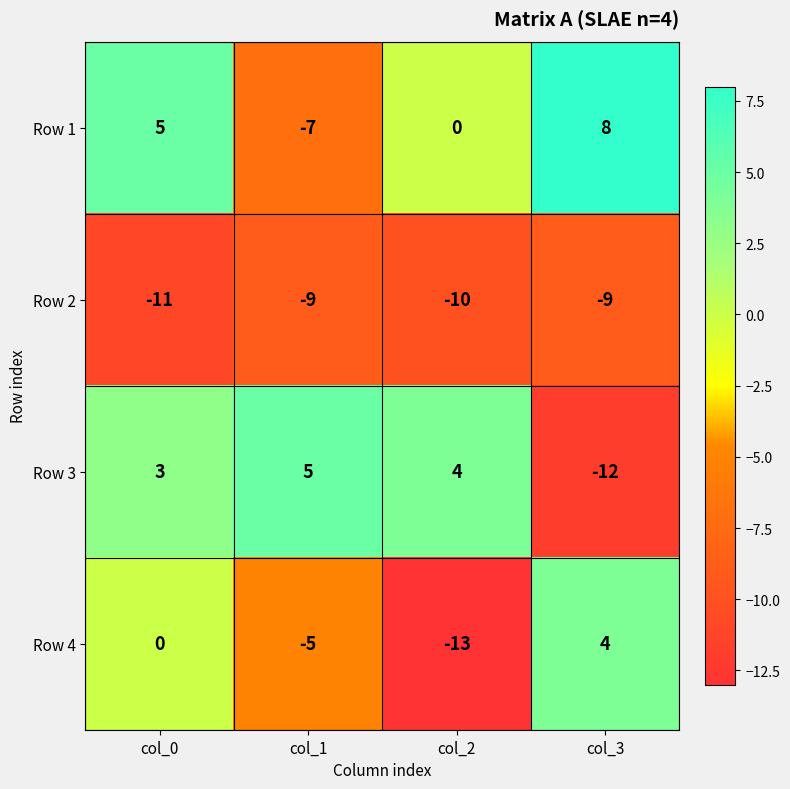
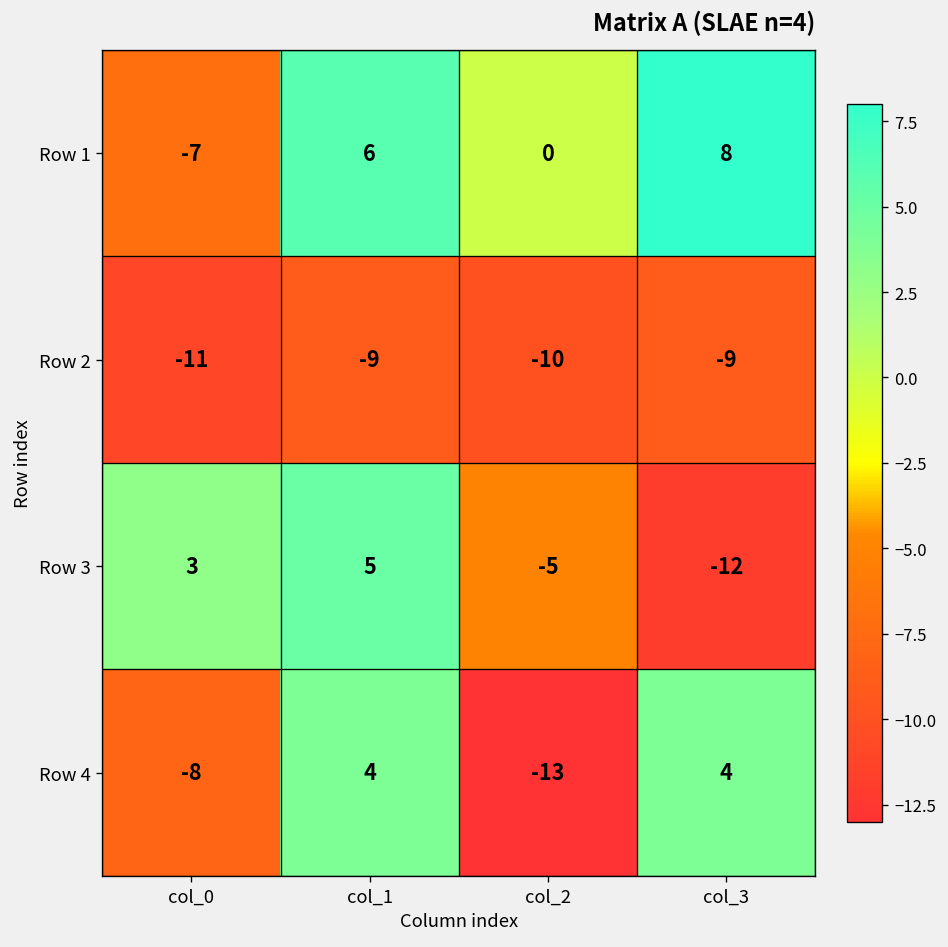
  {
    "Row 1": {
-     "col_0": 5,
-     "col_1": -7,
+     "col_0": -7,
+     "col_1": 6,
      "col_2": 0,
      "col_3": 8
    },
    "Row 2": {
      "col_0": -11,
      "col_1": -9,
      "col_2": -10,
      "col_3": -9
    },
    "Row 3": {
      "col_0": 3,
      "col_1": 5,
-     "col_2": 4,
+     "col_2": -5,
      "col_3": -12
    },
    "Row 4": {
-     "col_0": 0,
-     "col_1": -5,
+     "col_0": -8,
+     "col_1": 4,
      "col_2": -13,
      "col_3": 4
    }
  }
